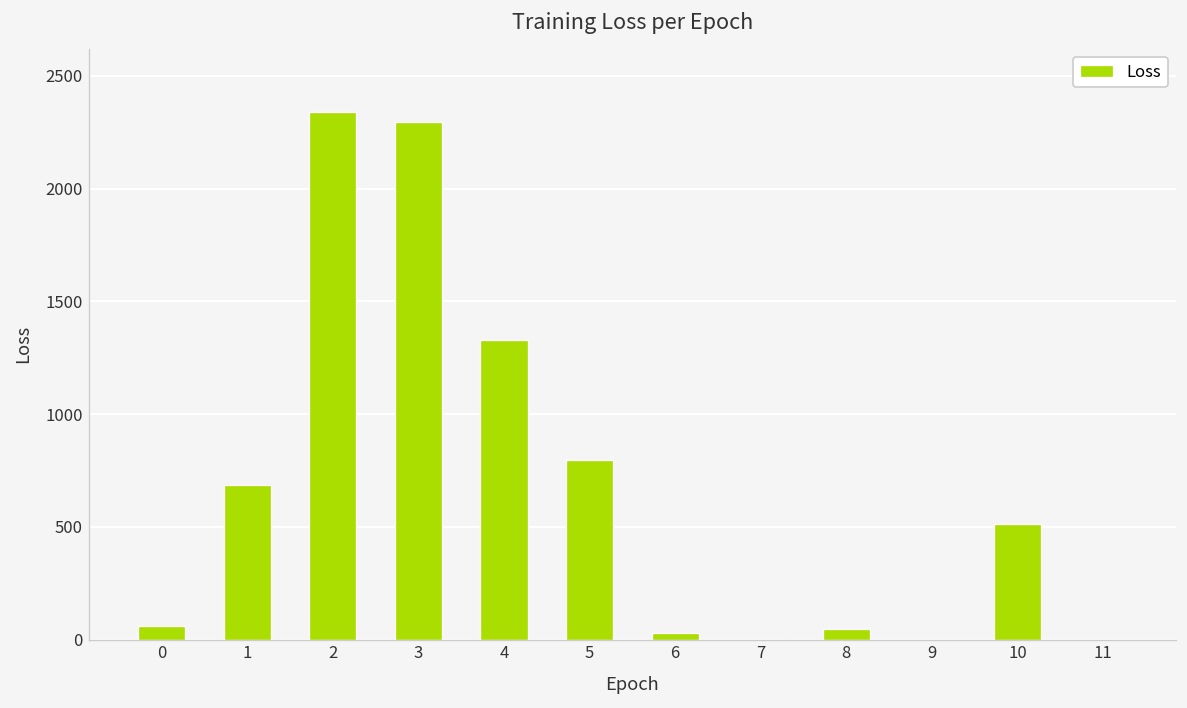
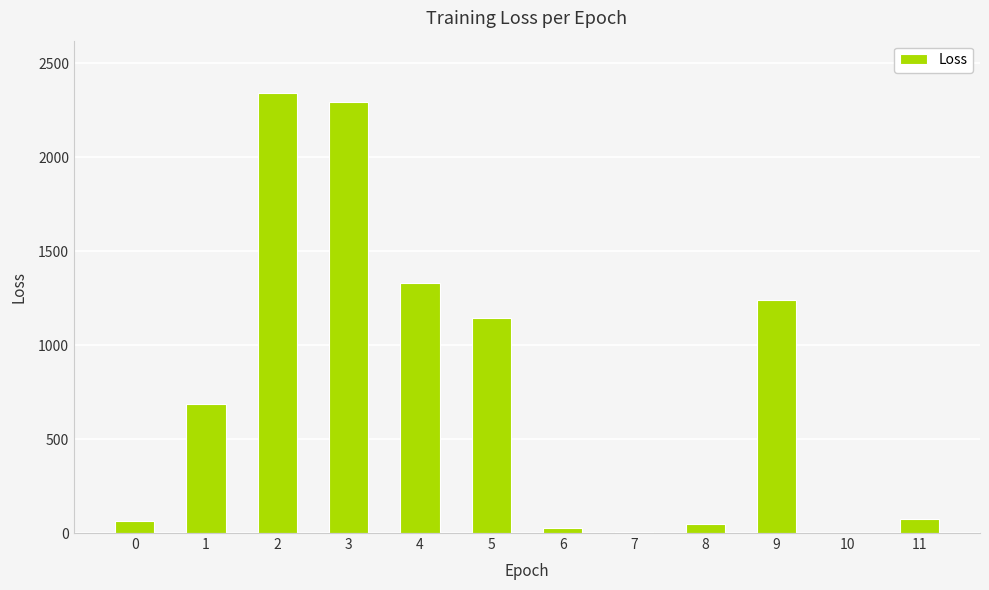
  {
    "0": 60,
    "1": 690,
    "2": 2340,
    "3": 2290,
    "4": 1330,
-   "5": 800,
+   "5": 1150,
    "6": 30,
    "8": 50,
-   "9": 0,
-   "10": 510,
-   "11": 0
+   "9": 1240,
+   "10": 0,
+   "11": 70
  }
